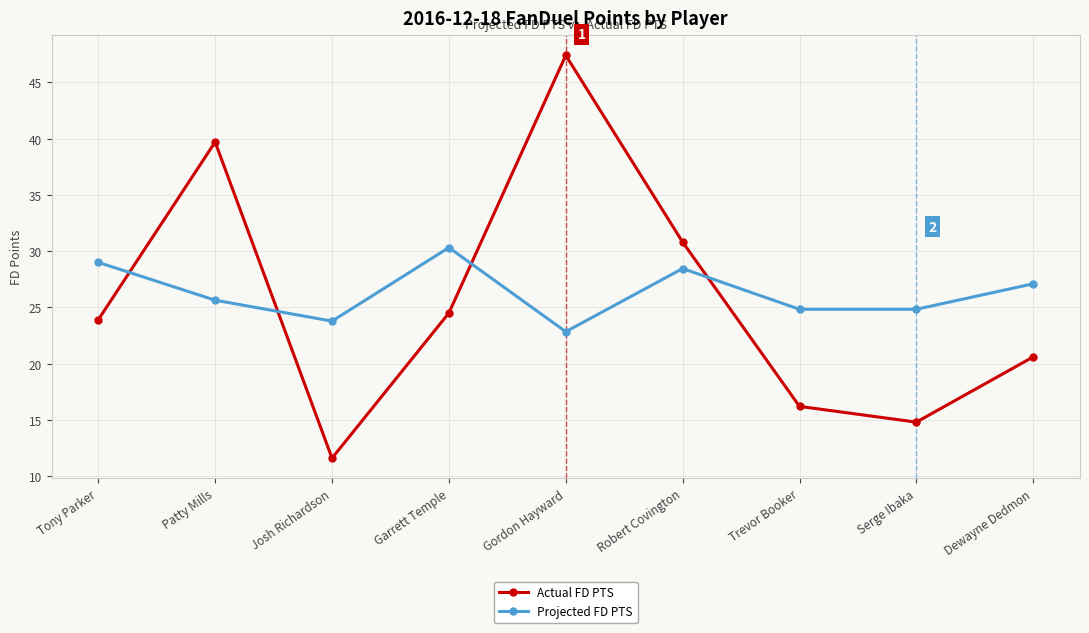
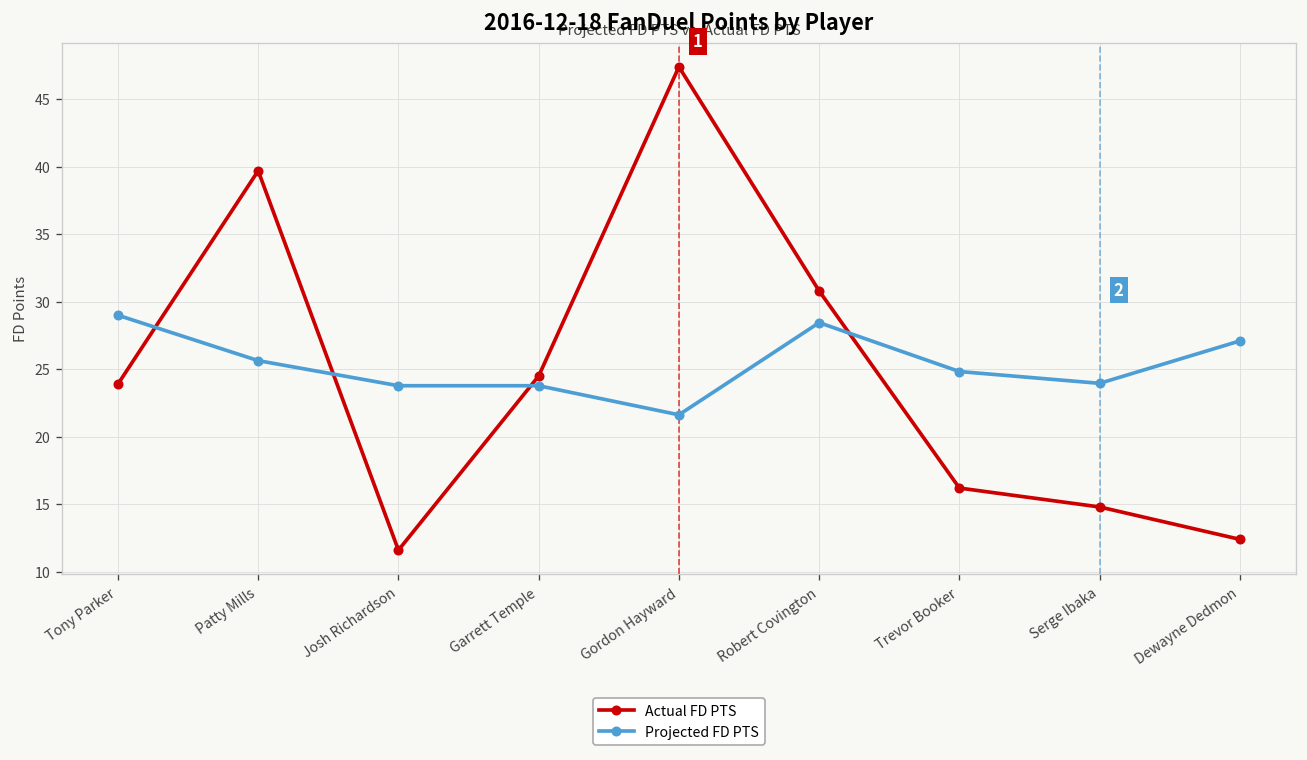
  {
    "Actual FD PTS": {
      "Tony Parker": 23.9,
      "Patty Mills": 39.7,
      "Josh Richardson": 11.6,
      "Garrett Temple": 24.5,
      "Robert Covington": 30.8,
      "Trevor Booker": 16.2,
      "Serge Ibaka": 14.8,
-     "Dewayne Dedmon": 20.6
+     "Dewayne Dedmon": 12.4
    },
    "Projected FD PTS": {
      "Tony Parker": 29.0,
      "Patty Mills": 25.6,
      "Josh Richardson": 23.8,
-     "Garrett Temple": 30.3,
-     "Gordon Hayward": 22.8,
+     "Garrett Temple": 23.8,
+     "Gordon Hayward": 21.6,
      "Robert Covington": 28.5,
      "Trevor Booker": 24.8,
-     "Serge Ibaka": 24.8,
+     "Serge Ibaka": 24.0,
      "Dewayne Dedmon": 27.1
    }
  }
